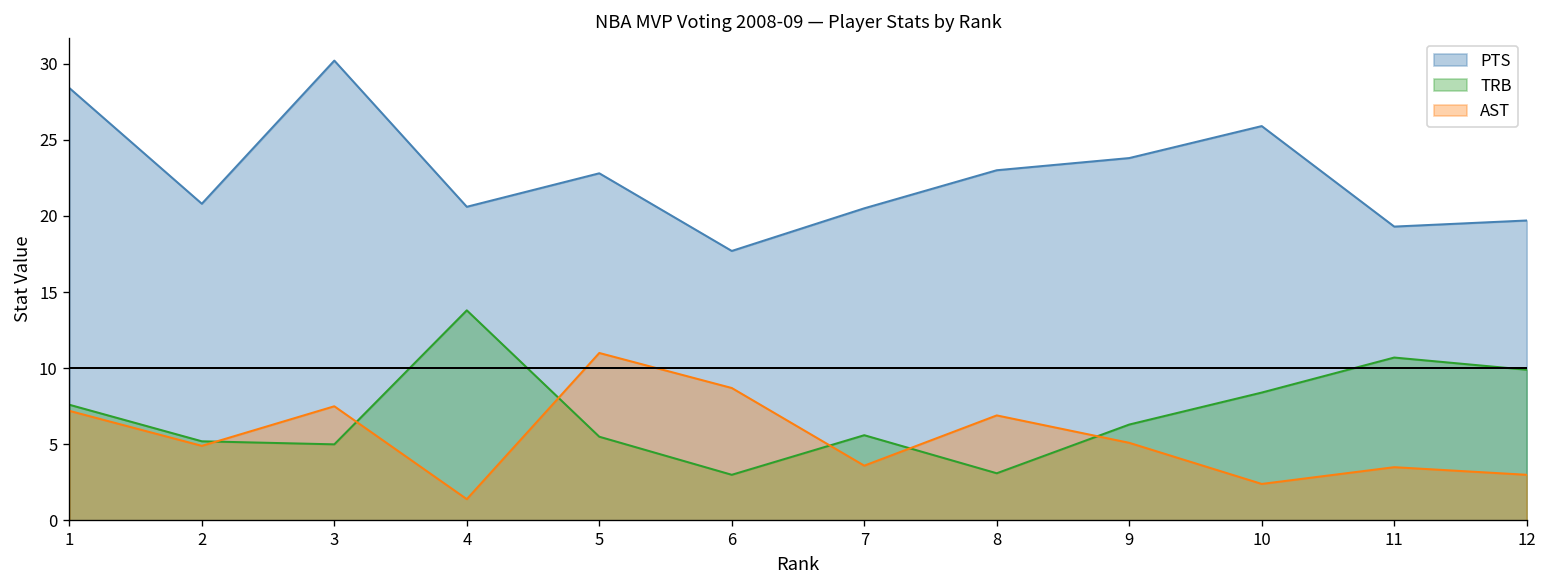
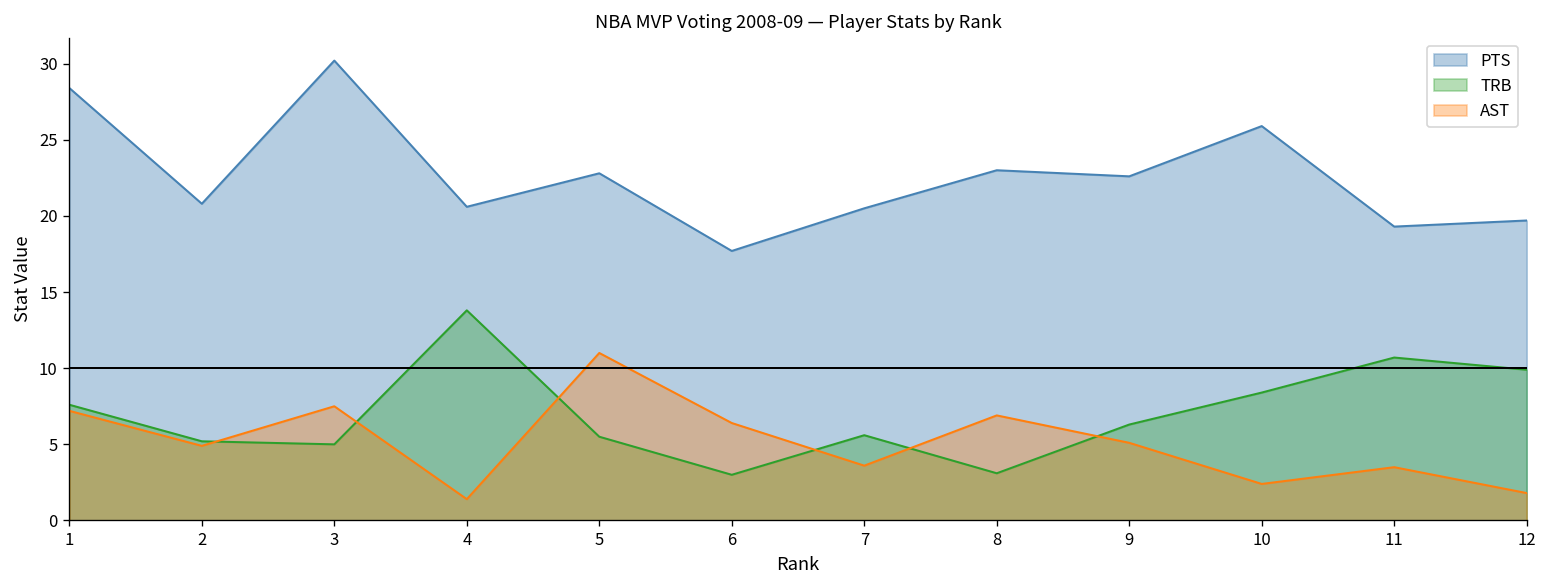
  {
    "PTS": {
      "1": 28.4,
      "2": 20.8,
      "3": 30.2,
      "4": 20.6,
      "5": 22.8,
      "6": 17.7,
      "7": 20.5,
      "8": 23.0,
-     "9": 23.8,
+     "9": 22.6,
      "10": 25.9,
      "11": 19.3,
      "12": 19.7
    },
    "TRB": {
      "1": 7.6,
      "2": 5.2,
      "3": 5.0,
      "4": 13.8,
      "5": 5.5,
      "6": 3.0,
      "7": 5.6,
      "8": 3.1,
      "9": 6.3,
      "10": 8.4,
      "11": 10.7,
      "12": 9.9
    },
    "AST": {
      "1": 7.2,
      "2": 4.9,
      "3": 7.5,
      "4": 1.4,
      "5": 11.0,
-     "6": 8.7,
+     "6": 6.4,
      "7": 3.6,
      "8": 6.9,
      "9": 5.1,
      "10": 2.4,
      "11": 3.5,
-     "12": 3.0
+     "12": 1.8
    }
  }
